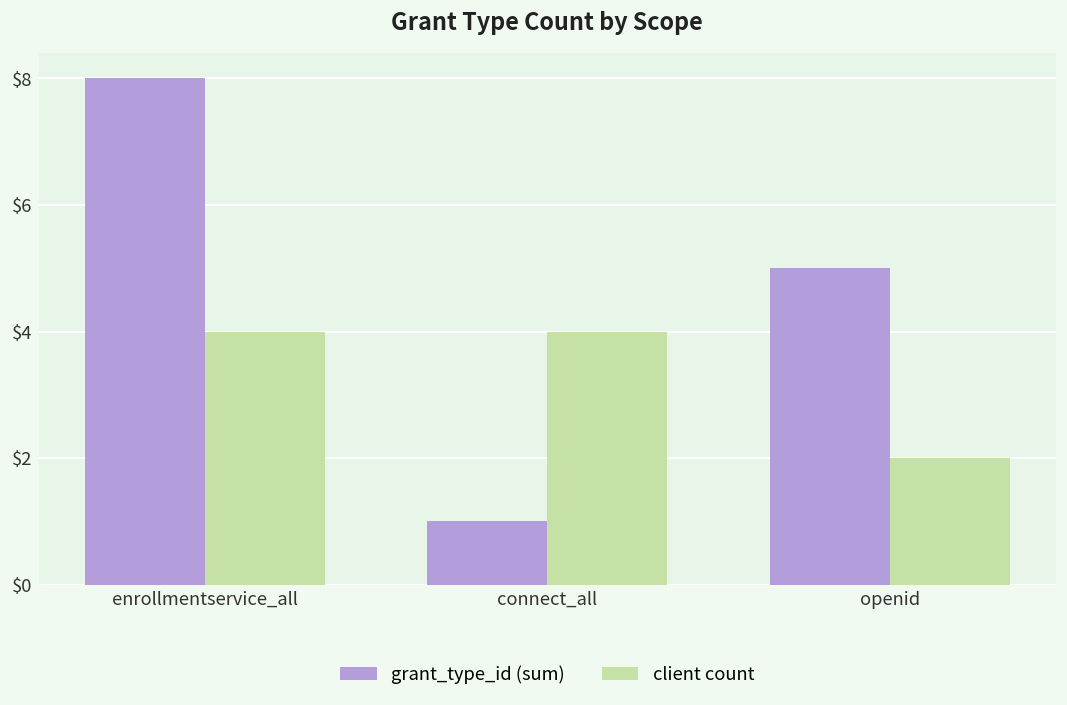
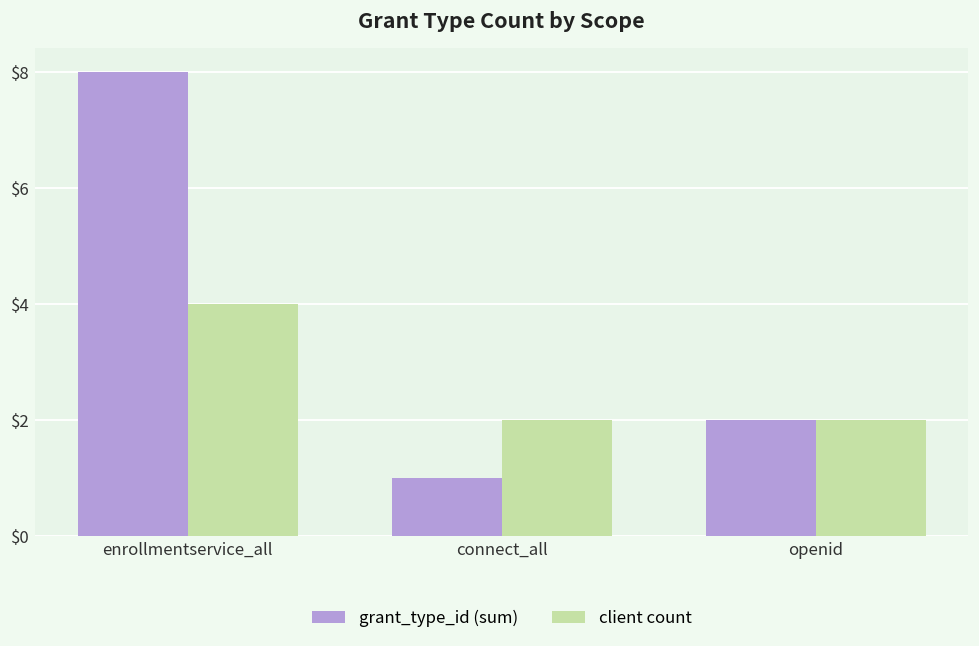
  {
    "grant_type_id (sum)": {
      "enrollmentservice_all": "$8",
      "connect_all": "$1",
-     "openid": "$5"
+     "openid": "$2"
    },
    "client count": {
      "enrollmentservice_all": "$4",
-     "connect_all": "$4",
+     "connect_all": "$2",
      "openid": "$2"
    }
  }
